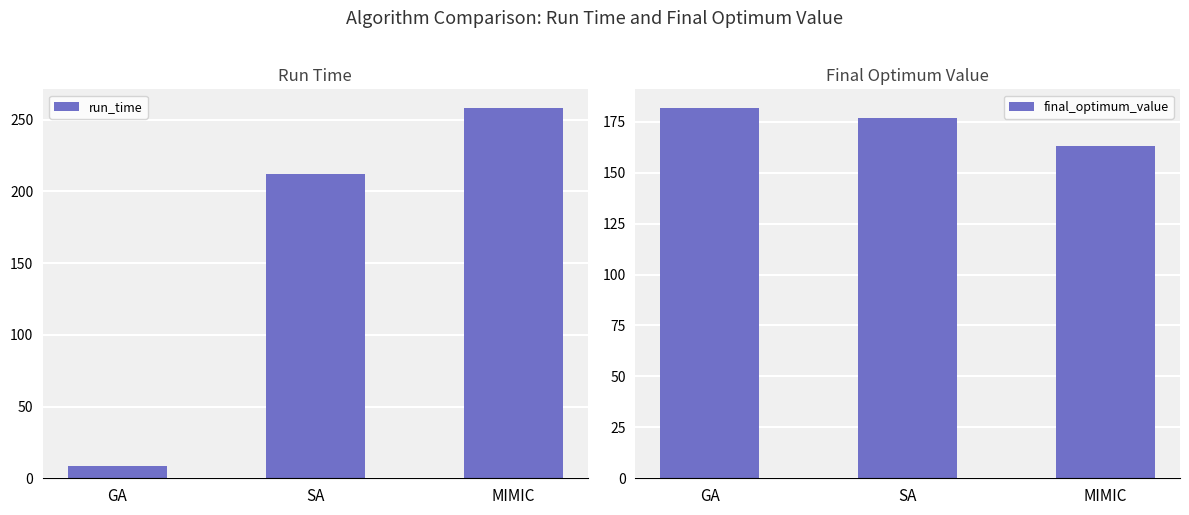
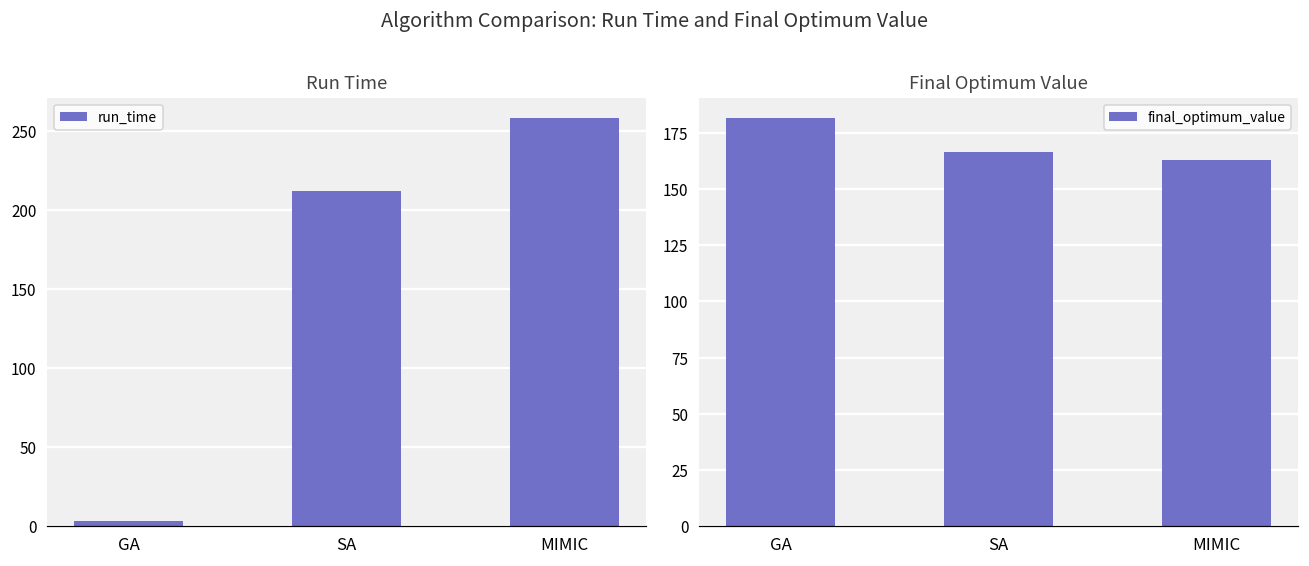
  {
    "Run Time": {
-     "GA": 9,
+     "GA": 3,
      "SA": 212,
      "MIMIC": 258
    },
    "Final Optimum Value": {
      "GA": 182,
-     "SA": 177,
+     "SA": 167,
      "MIMIC": 163
    }
  }
